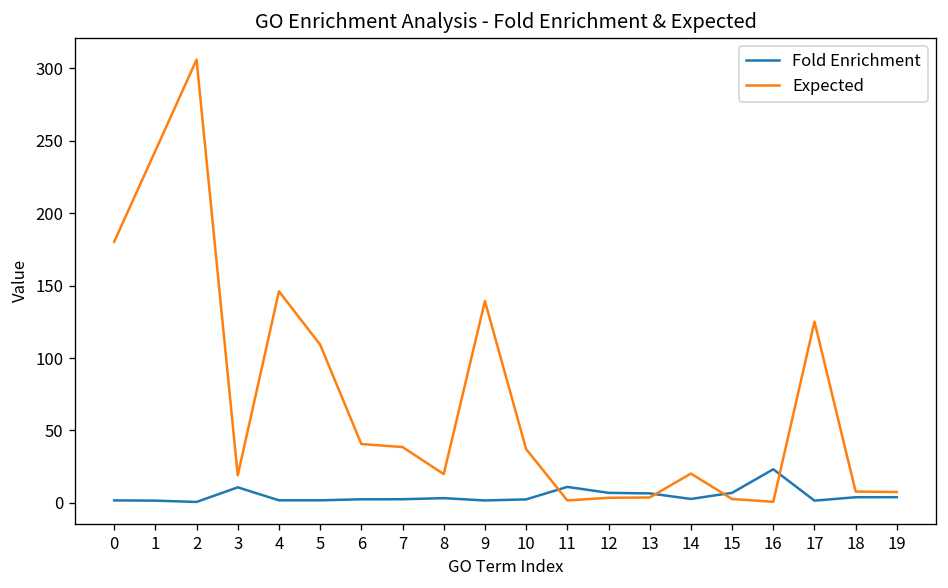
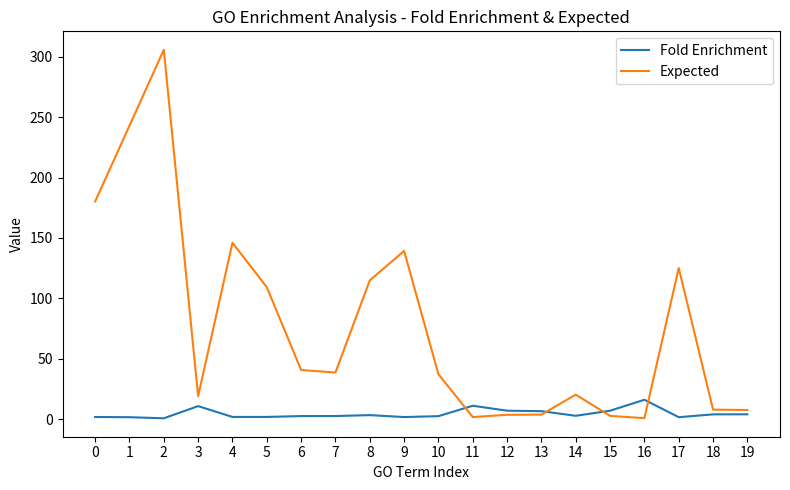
  {
    "Fold Enrichment": {
      "0": 2,
      "1": 2,
      "2": 1,
      "3": 11,
      "4": 2,
      "5": 2,
      "6": 2,
      "7": 2,
      "8": 3,
      "9": 2,
      "10": 2,
      "11": 11,
      "12": 7,
      "13": 7,
      "14": 3,
      "15": 7,
-     "16": 23,
+     "16": 16,
      "17": 2,
      "18": 4,
      "19": 4
    },
    "Expected": {
      "0": 180,
      "1": 243,
      "2": 306,
      "3": 19,
      "4": 146,
      "5": 109,
      "6": 41,
      "7": 39,
-     "8": 20,
+     "8": 115,
      "9": 139,
      "10": 37,
      "11": 2,
      "12": 3,
      "13": 4,
      "14": 20,
      "15": 3,
      "16": 1,
      "17": 125,
      "18": 8,
      "19": 7
    }
  }
